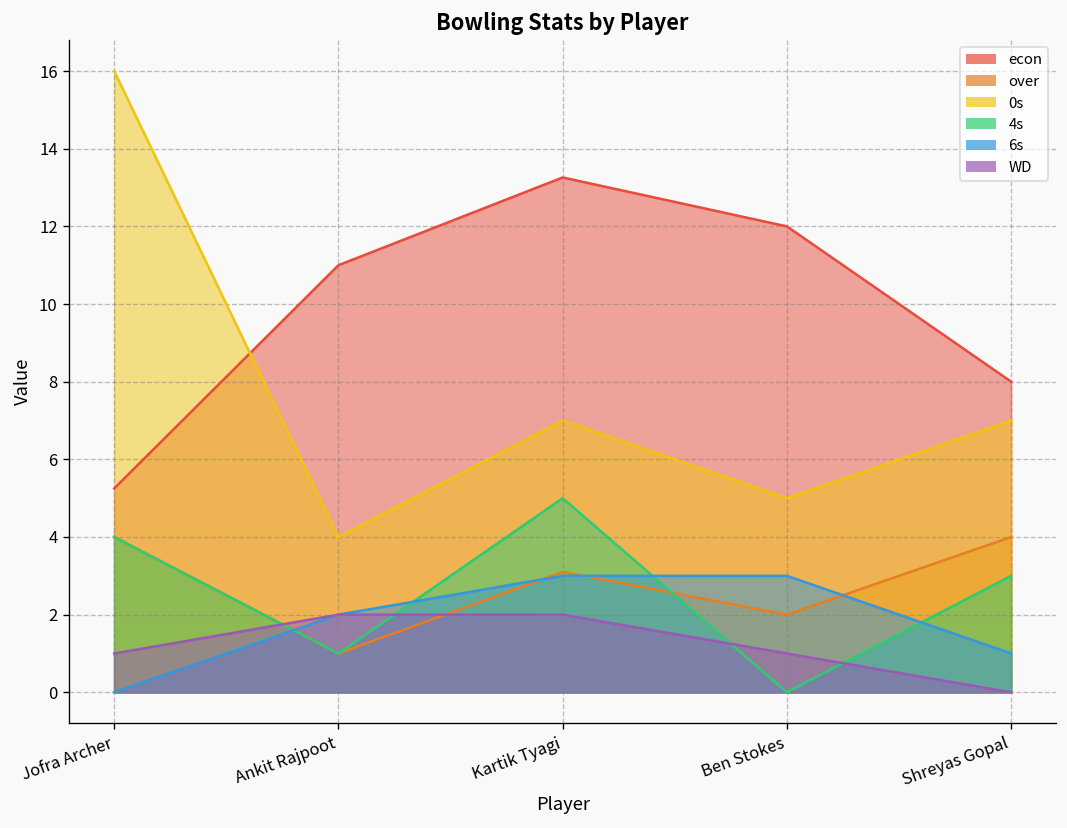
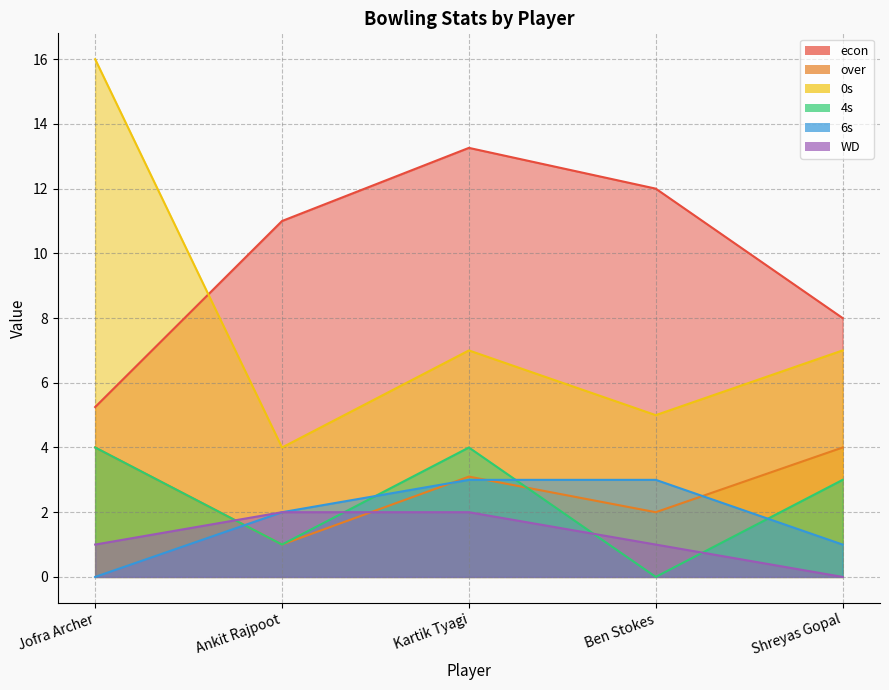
  {
    "4s": {
-     "Kartik Tyagi": 5,
+     "Kartik Tyagi": 4,
      "Ben Stokes": 0,
      "Shreyas Gopal": 3
    },
    "6s": {
      "Jofra Archer": 0,
      "Kartik Tyagi": 3,
      "Ben Stokes": 3,
      "Shreyas Gopal": 1
    },
    "WD": {
      "Jofra Archer": 1,
      "Kartik Tyagi": 2,
      "Ben Stokes": 1,
      "Shreyas Gopal": 0
    }
  }
